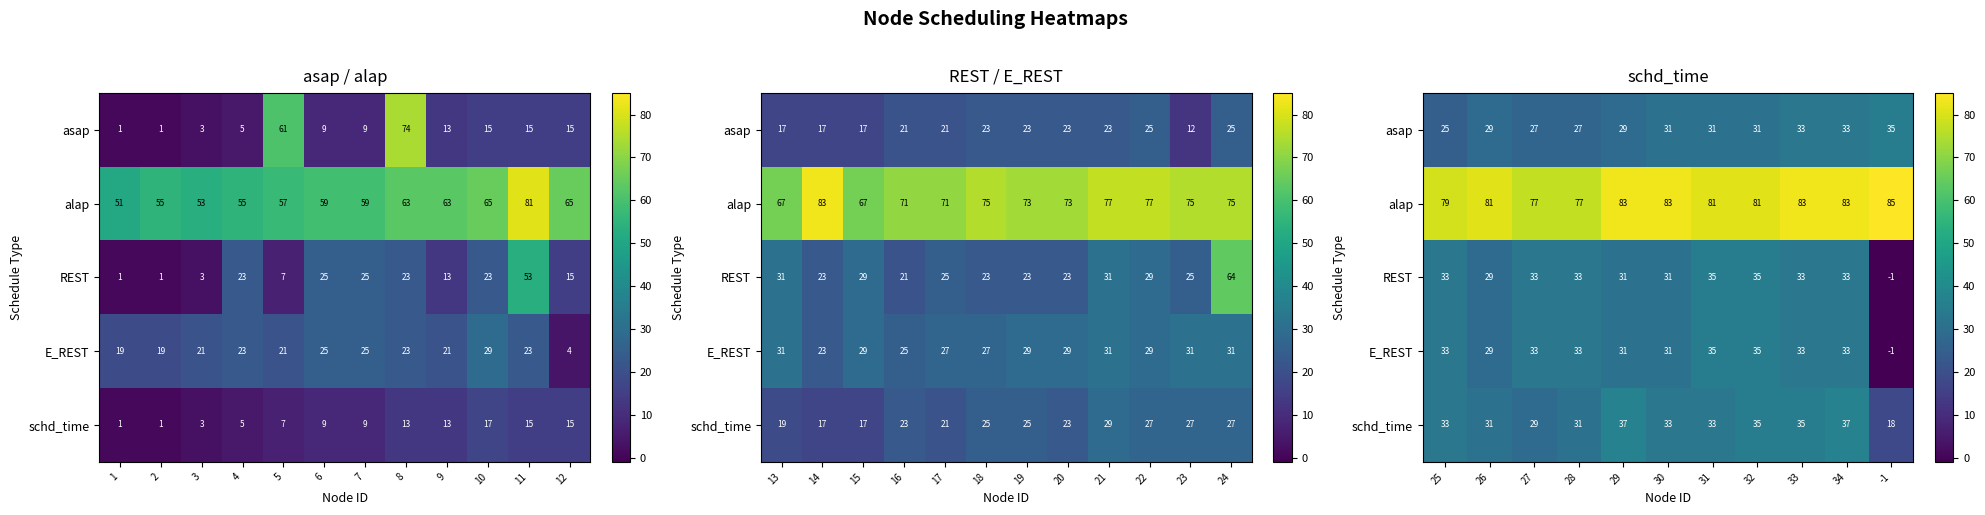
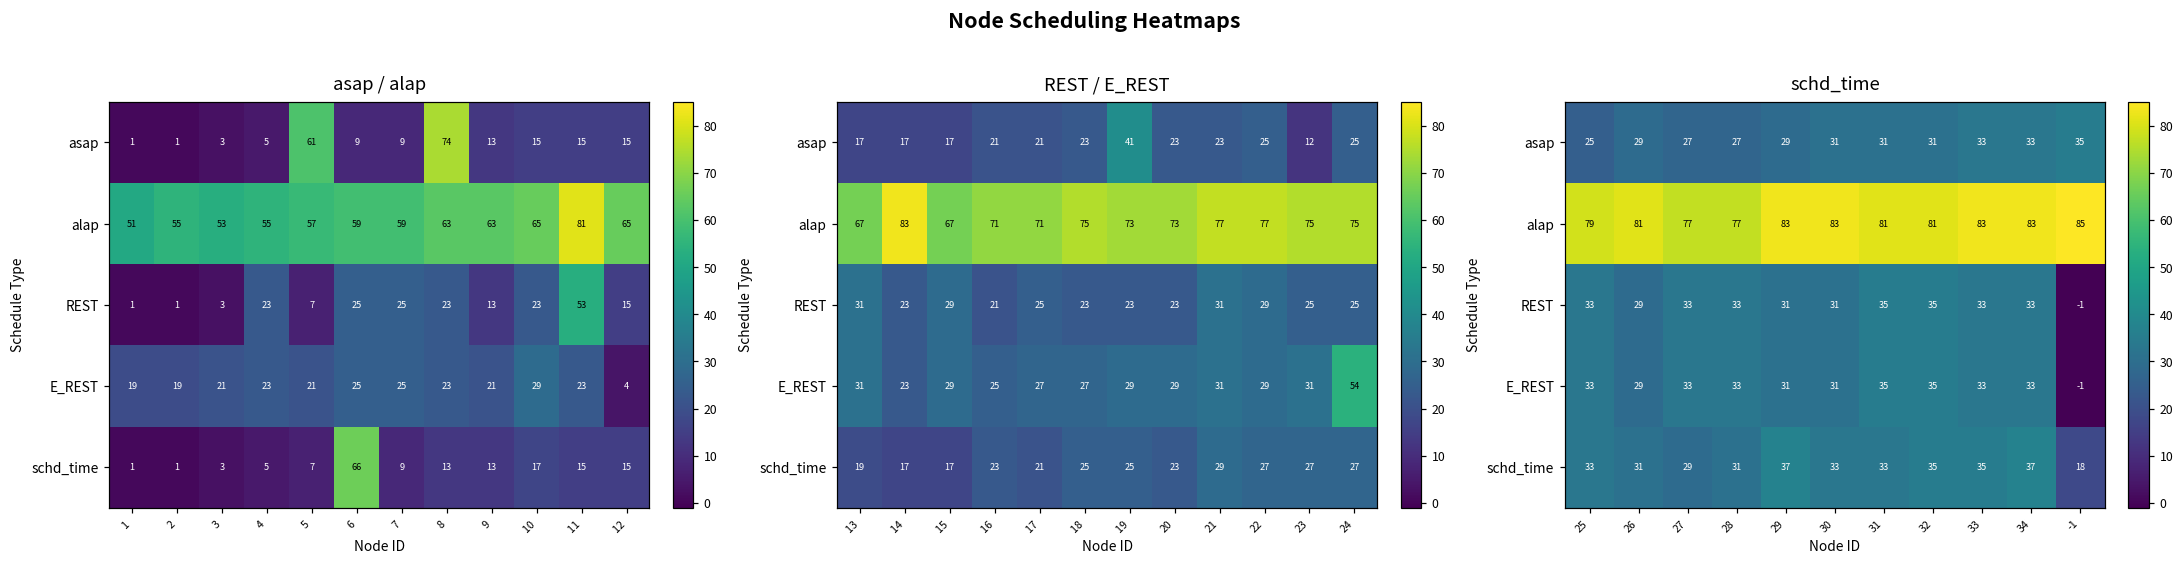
  {
    "asap / alap": {
      "asap": {
        "1": 1,
        "2": 1,
        "3": 3,
        "4": 5,
        "5": 61,
        "6": 9,
        "7": 9,
        "8": 74,
        "9": 13,
        "10": 15,
        "11": 15,
        "12": 15
      },
      "alap": {
        "1": 51,
        "2": 55,
        "3": 53,
        "4": 55,
        "5": 57,
        "6": 59,
        "7": 59,
        "8": 63,
        "9": 63,
        "10": 65,
        "11": 81,
        "12": 65
      },
      "REST": {
        "1": 1,
        "2": 1,
        "3": 3,
        "4": 23,
        "5": 7,
        "6": 25,
        "7": 25,
        "8": 23,
        "9": 13,
        "10": 23,
        "11": 53,
        "12": 15
      },
      "E_REST": {
        "1": 19,
        "2": 19,
        "3": 21,
        "4": 23,
        "5": 21,
        "6": 25,
        "7": 25,
        "8": 23,
        "9": 21,
        "10": 29,
        "11": 23,
        "12": 4
      },
      "schd_time": {
        "1": 1,
        "2": 1,
        "3": 3,
        "4": 5,
        "5": 7,
-       "6": 9,
+       "6": 66,
        "7": 9,
        "8": 13,
        "9": 13,
        "10": 17,
        "11": 15,
        "12": 15
      }
    },
    "REST / E_REST": {
      "asap": {
        "13": 17,
        "14": 17,
        "15": 17,
        "16": 21,
        "17": 21,
        "18": 23,
-       "19": 23,
+       "19": 41,
        "20": 23,
        "21": 23,
        "22": 25,
        "23": 12,
        "24": 25
      },
      "alap": {
        "13": 67,
        "14": 83,
        "15": 67,
        "16": 71,
        "17": 71,
        "18": 75,
        "19": 73,
        "20": 73,
        "21": 77,
        "22": 77,
        "23": 75,
        "24": 75
      },
      "REST": {
        "13": 31,
        "14": 23,
        "15": 29,
        "16": 21,
        "17": 25,
        "18": 23,
        "19": 23,
        "20": 23,
        "21": 31,
        "22": 29,
        "23": 25,
-       "24": 64
+       "24": 25
      },
      "E_REST": {
        "13": 31,
        "14": 23,
        "15": 29,
        "16": 25,
        "17": 27,
        "18": 27,
        "19": 29,
        "20": 29,
        "21": 31,
        "22": 29,
        "23": 31,
-       "24": 31
+       "24": 54
      },
      "schd_time": {
        "13": 19,
        "14": 17,
        "15": 17,
        "16": 23,
        "17": 21,
        "18": 25,
        "19": 25,
        "20": 23,
        "21": 29,
        "22": 27,
        "23": 27,
        "24": 27
      }
    },
    "schd_time": {
      "asap": {
        "25": 25,
        "26": 29,
        "27": 27,
        "28": 27,
        "29": 29,
        "30": 31,
        "31": 31,
        "32": 31,
        "33": 33,
        "34": 33,
        "-1": 35
      },
      "alap": {
        "25": 79,
        "26": 81,
        "27": 77,
        "28": 77,
        "29": 83,
        "30": 83,
        "31": 81,
        "32": 81,
        "33": 83,
        "34": 83,
        "-1": 85
      },
      "REST": {
        "25": 33,
        "26": 29,
        "27": 33,
        "28": 33,
        "29": 31,
        "30": 31,
        "31": 35,
        "32": 35,
        "33": 33,
        "34": 33,
        "-1": -1
      },
      "E_REST": {
        "25": 33,
        "26": 29,
        "27": 33,
        "28": 33,
        "29": 31,
        "30": 31,
        "31": 35,
        "32": 35,
        "33": 33,
        "34": 33,
        "-1": -1
      },
      "schd_time": {
        "25": 33,
        "26": 31,
        "27": 29,
        "28": 31,
        "29": 37,
        "30": 33,
        "31": 33,
        "32": 35,
        "33": 35,
        "34": 37,
        "-1": 18
      }
    }
  }
